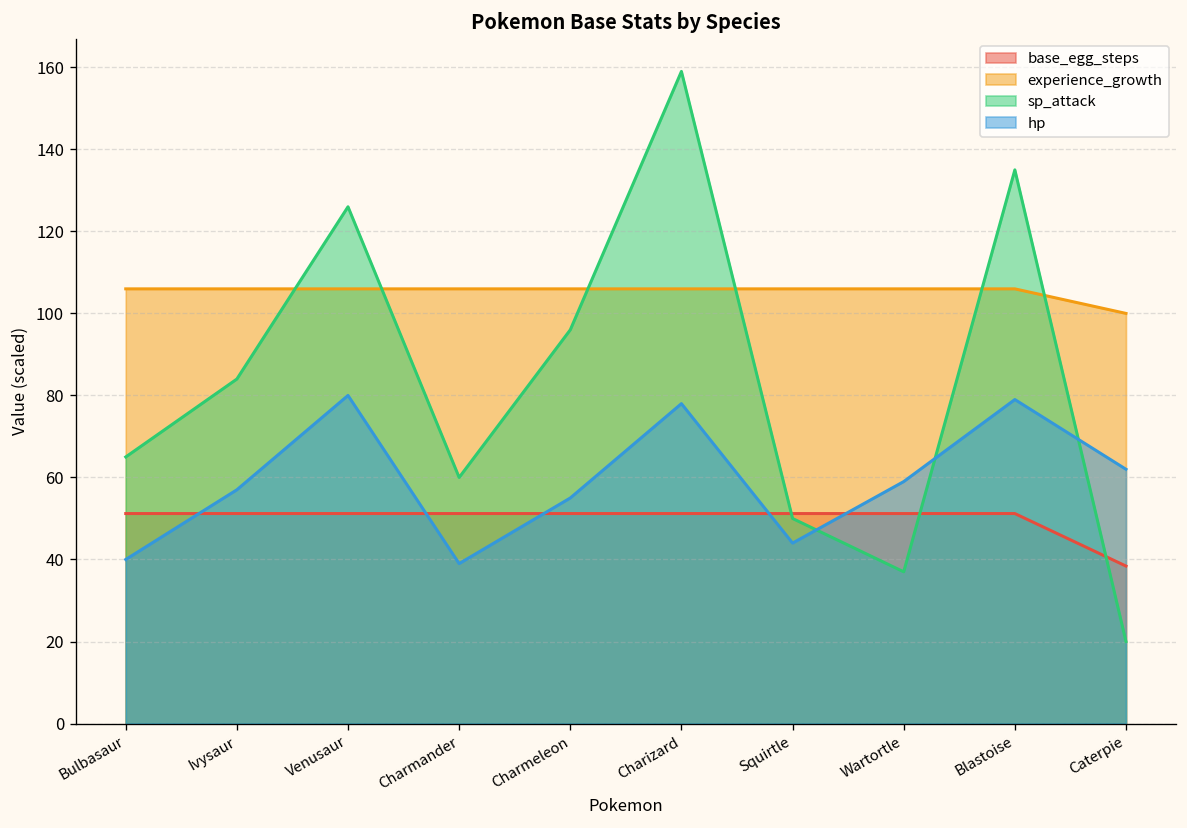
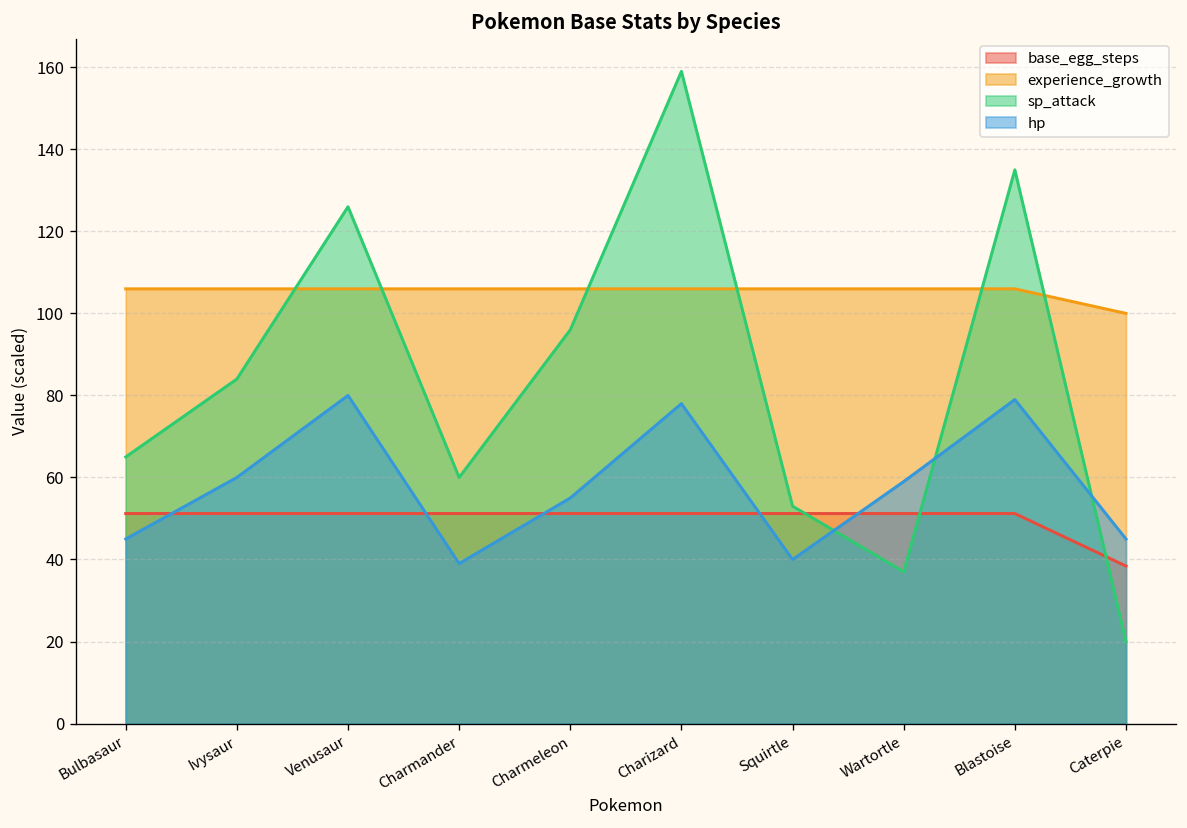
  {
    "base_egg_steps": {
      "Bulbasaur": 51,
      "Ivysaur": 51,
      "Venusaur": 51,
      "Charmander": 51,
      "Charmeleon": 51,
      "Charizard": 51,
      "Squirtle": 51,
      "Wartortle": 51,
      "Blastoise": 51,
      "Caterpie": 38
    },
    "experience_growth": {
      "Bulbasaur": 106,
      "Ivysaur": 106,
      "Venusaur": 106,
      "Charmander": 106,
      "Charmeleon": 106,
      "Charizard": 106,
      "Squirtle": 106,
      "Wartortle": 106,
      "Blastoise": 106,
      "Caterpie": 100
    },
    "sp_attack": {
      "Bulbasaur": 65,
      "Ivysaur": 84,
      "Venusaur": 126,
      "Charmander": 60,
      "Charmeleon": 96,
      "Charizard": 159,
-     "Squirtle": 50,
+     "Squirtle": 53,
      "Wartortle": 37,
      "Blastoise": 135,
      "Caterpie": 20
    },
    "hp": {
-     "Bulbasaur": 40,
-     "Ivysaur": 57,
+     "Bulbasaur": 45,
+     "Ivysaur": 60,
      "Venusaur": 80,
      "Charmander": 39,
      "Charmeleon": 55,
      "Charizard": 78,
-     "Squirtle": 44,
+     "Squirtle": 40,
      "Wartortle": 59,
      "Blastoise": 79,
-     "Caterpie": 62
+     "Caterpie": 45
    }
  }
